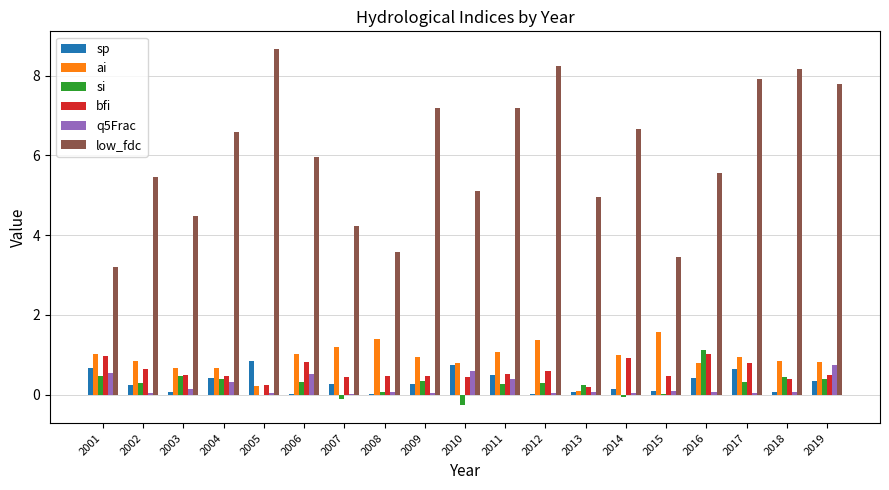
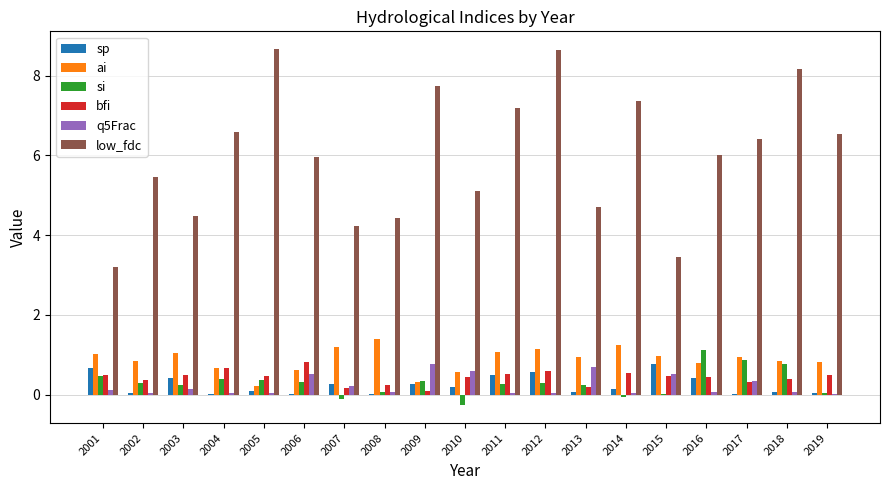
  {
    "sp": {
      "2001": 0.7,
-     "2002": 0.2,
-     "2003": 0.1,
-     "2004": 0.4,
-     "2005": 0.9,
+     "2002": 0.0,
+     "2003": 0.4,
+     "2004": 0.0,
+     "2005": 0.1,
      "2007": 0.3,
      "2009": 0.3,
-     "2010": 0.8,
+     "2010": 0.2,
      "2011": 0.5,
-     "2012": 0.0,
+     "2012": 0.6,
      "2013": 0.1,
      "2014": 0.1,
-     "2015": 0.1,
+     "2015": 0.8,
      "2016": 0.4,
-     "2017": 0.7,
+     "2017": 0.0,
      "2018": 0.1,
-     "2019": 0.3
+     "2019": 0.0
    },
    "ai": {
      "2001": 1.0,
      "2002": 0.9,
-     "2003": 0.7,
+     "2003": 1.0,
      "2004": 0.7,
      "2005": 0.2,
-     "2006": 1.0,
+     "2006": 0.6,
      "2007": 1.2,
      "2008": 1.4,
-     "2009": 1.0,
-     "2010": 0.8,
+     "2009": 0.3,
+     "2010": 0.6,
      "2011": 1.1,
-     "2012": 1.4,
-     "2013": 0.1,
-     "2014": 1.0,
-     "2015": 1.6,
+     "2012": 1.1,
+     "2013": 0.9,
+     "2014": 1.3,
+     "2015": 1.0,
      "2016": 0.8,
      "2017": 0.9,
      "2018": 0.8,
      "2019": 0.8
    },
    "si": {
      "2001": 0.5,
      "2002": 0.3,
-     "2003": 0.5,
+     "2003": 0.2,
      "2004": 0.4,
-     "2005": 0.0,
+     "2005": 0.4,
      "2006": 0.3,
      "2007": -0.1,
      "2009": 0.3,
      "2010": -0.3,
      "2011": 0.3,
      "2012": 0.3,
      "2013": 0.2,
      "2016": 1.1,
-     "2017": 0.3,
-     "2018": 0.4,
-     "2019": 0.4
+     "2017": 0.9,
+     "2018": 0.8,
+     "2019": 0.0
    },
    "bfi": {
-     "2001": 1.0,
-     "2002": 0.6,
+     "2001": 0.5,
+     "2002": 0.4,
      "2003": 0.5,
-     "2004": 0.5,
-     "2005": 0.2,
+     "2004": 0.7,
+     "2005": 0.5,
      "2006": 0.8,
-     "2007": 0.4,
-     "2008": 0.5,
-     "2009": 0.5,
+     "2007": 0.2,
+     "2008": 0.3,
+     "2009": 0.1,
      "2010": 0.4,
      "2011": 0.5,
      "2012": 0.6,
      "2013": 0.2,
-     "2014": 0.9,
+     "2014": 0.5,
      "2015": 0.5,
-     "2016": 1.0,
-     "2017": 0.8,
+     "2016": 0.4,
+     "2017": 0.3,
      "2018": 0.4,
      "2019": 0.5
    },
    "q5Frac": {
-     "2001": 0.6,
+     "2001": 0.1,
      "2003": 0.1,
-     "2004": 0.3,
+     "2004": 0.1,
      "2006": 0.5,
-     "2007": 0.0,
+     "2007": 0.2,
      "2008": 0.1,
-     "2009": 0.1,
+     "2009": 0.8,
      "2010": 0.6,
-     "2011": 0.4,
-     "2013": 0.1,
-     "2015": 0.1,
+     "2011": 0.1,
+     "2013": 0.7,
+     "2015": 0.5,
      "2016": 0.1,
-     "2017": 0.0,
+     "2017": 0.3,
      "2018": 0.1,
-     "2019": 0.8
+     "2019": 0.0
    },
    "low_fdc": {
      "2001": 3.2,
      "2002": 5.5,
      "2003": 4.5,
      "2004": 6.6,
      "2005": 8.7,
      "2006": 6.0,
      "2007": 4.2,
-     "2008": 3.6,
-     "2009": 7.2,
+     "2008": 4.4,
+     "2009": 7.7,
      "2010": 5.1,
      "2011": 7.2,
-     "2012": 8.2,
-     "2013": 4.9,
-     "2014": 6.7,
+     "2012": 8.6,
+     "2013": 4.7,
+     "2014": 7.4,
      "2015": 3.4,
-     "2016": 5.6,
-     "2017": 7.9,
+     "2016": 6.0,
+     "2017": 6.4,
      "2018": 8.2,
-     "2019": 7.8
+     "2019": 6.5
    }
  }
